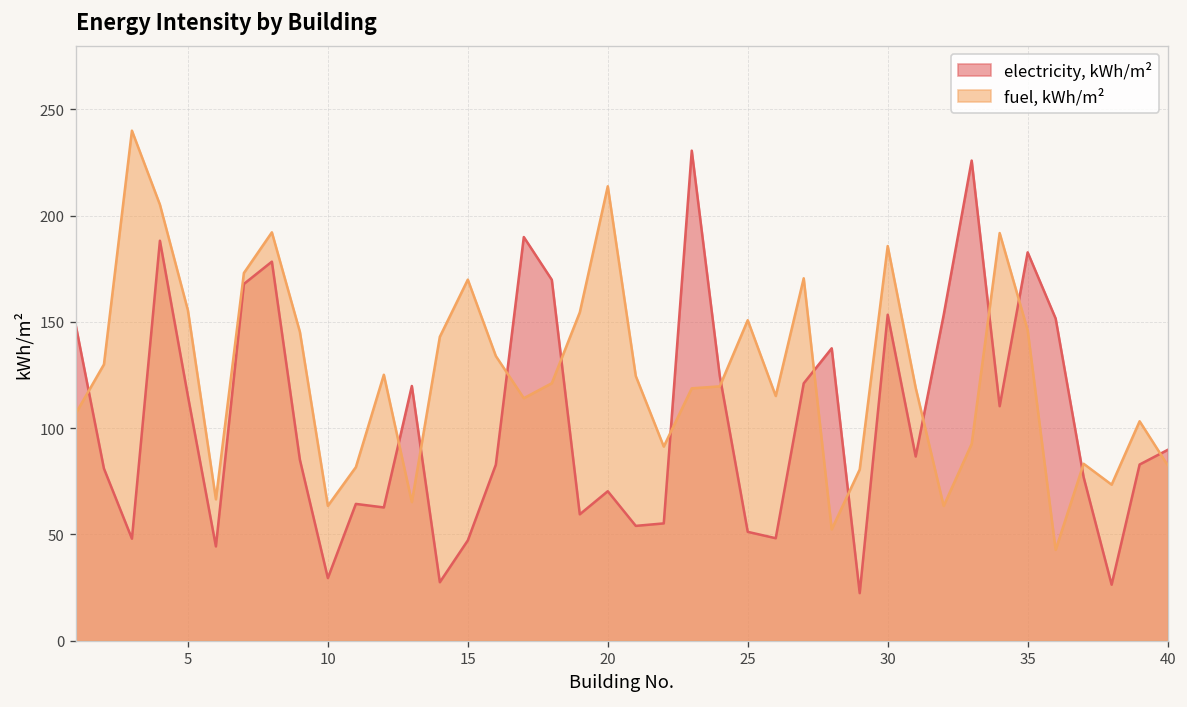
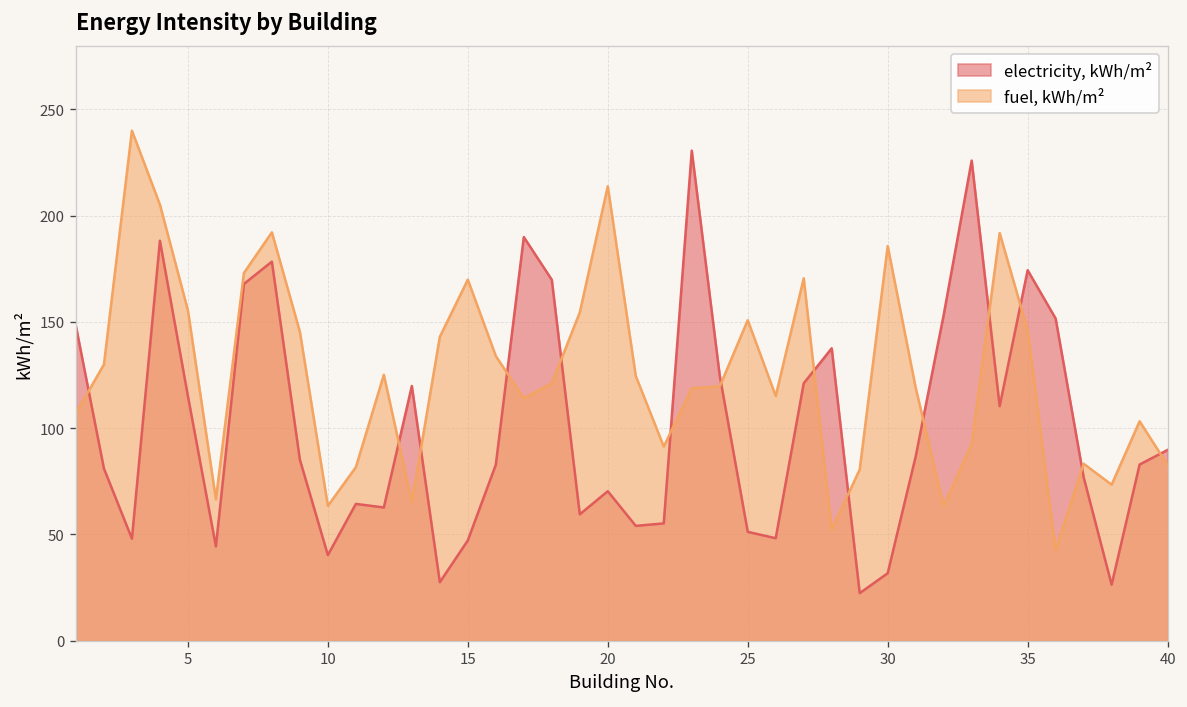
  {
    "electricity, kWh/m²": {
      "5": 115,
-     "10": 29,
+     "10": 40,
      "15": 47,
      "20": 70,
      "25": 51,
-     "30": 153,
-     "35": 183,
+     "30": 32,
+     "35": 174,
      "40": 90
    },
    "fuel, kWh/m²": {
      "5": 155,
      "10": 63,
      "15": 170,
      "20": 214,
      "25": 151,
      "30": 186,
      "35": 146,
      "40": 83
    }
  }
